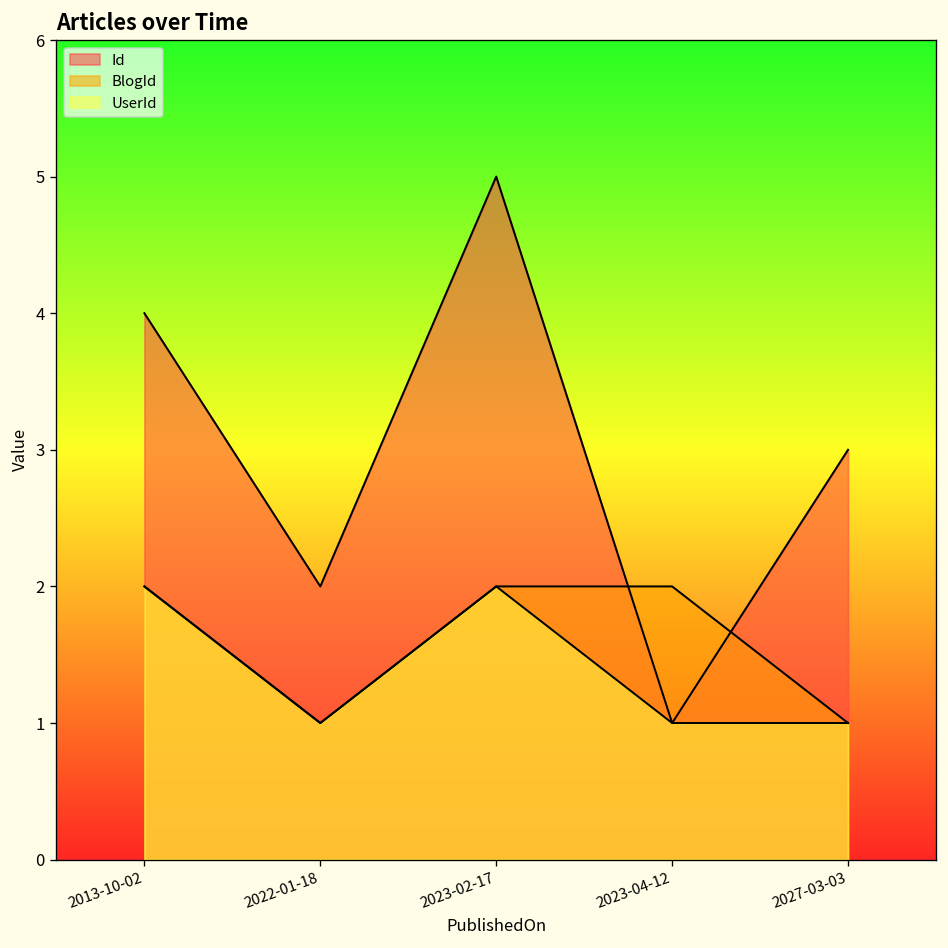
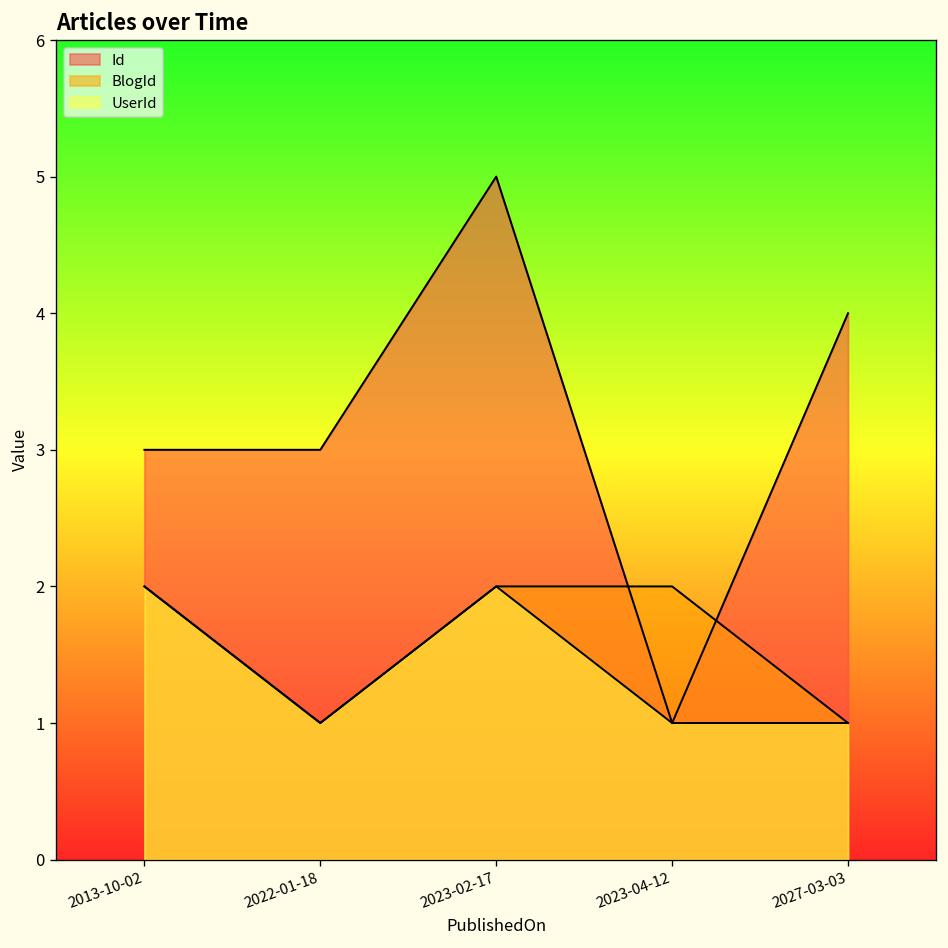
  {
    "Id": {
-     "2013-10-02": 4,
-     "2022-01-18": 2,
+     "2013-10-02": 3,
+     "2022-01-18": 3,
      "2023-02-17": 5,
-     "2027-03-03": 3
+     "2027-03-03": 4
    },
    "BlogId": {
      "2023-04-12": 2
    }
  }
